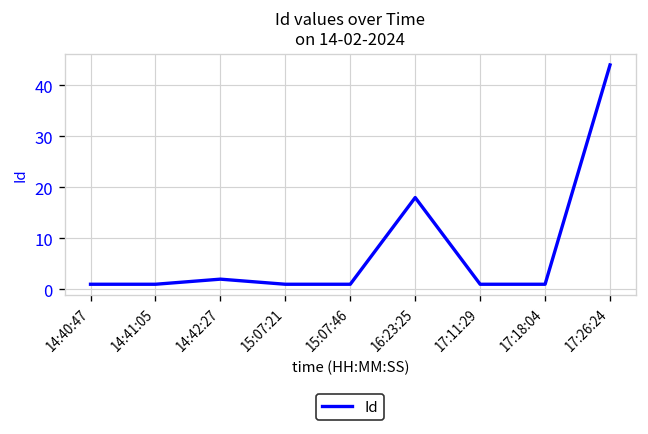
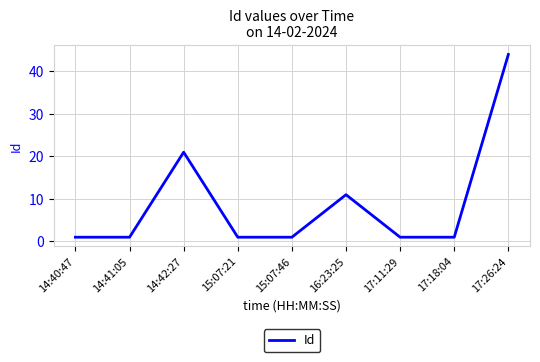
  {
    "14:40:47": 1,
    "14:41:05": 1,
-   "14:42:27": 2,
+   "14:42:27": 21,
    "15:07:21": 1,
    "15:07:46": 1,
-   "16:23:25": 18,
+   "16:23:25": 11,
    "17:11:29": 1,
    "17:18:04": 1,
    "17:26:24": 44
  }
